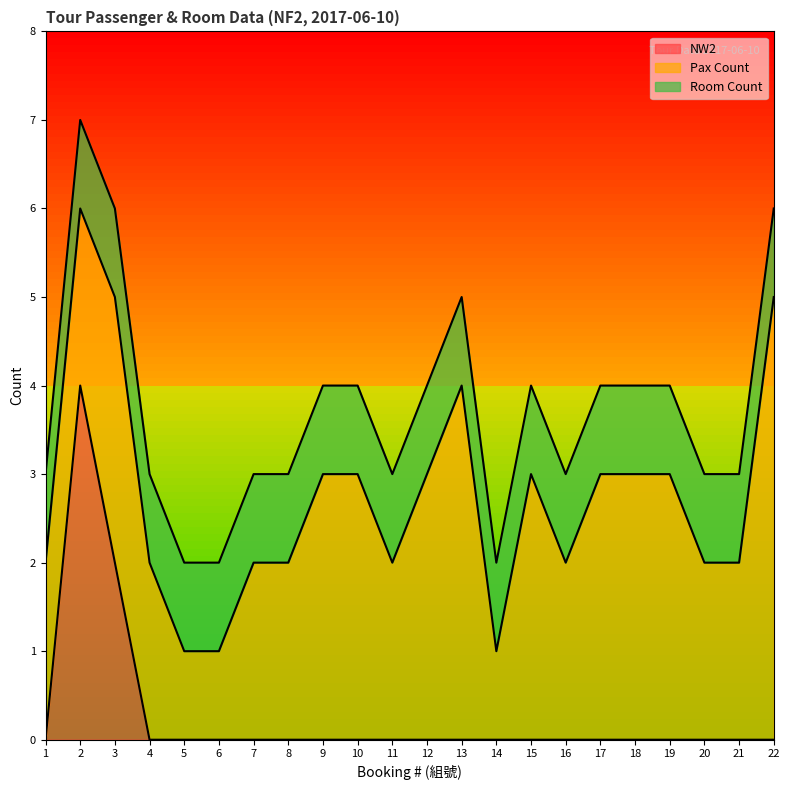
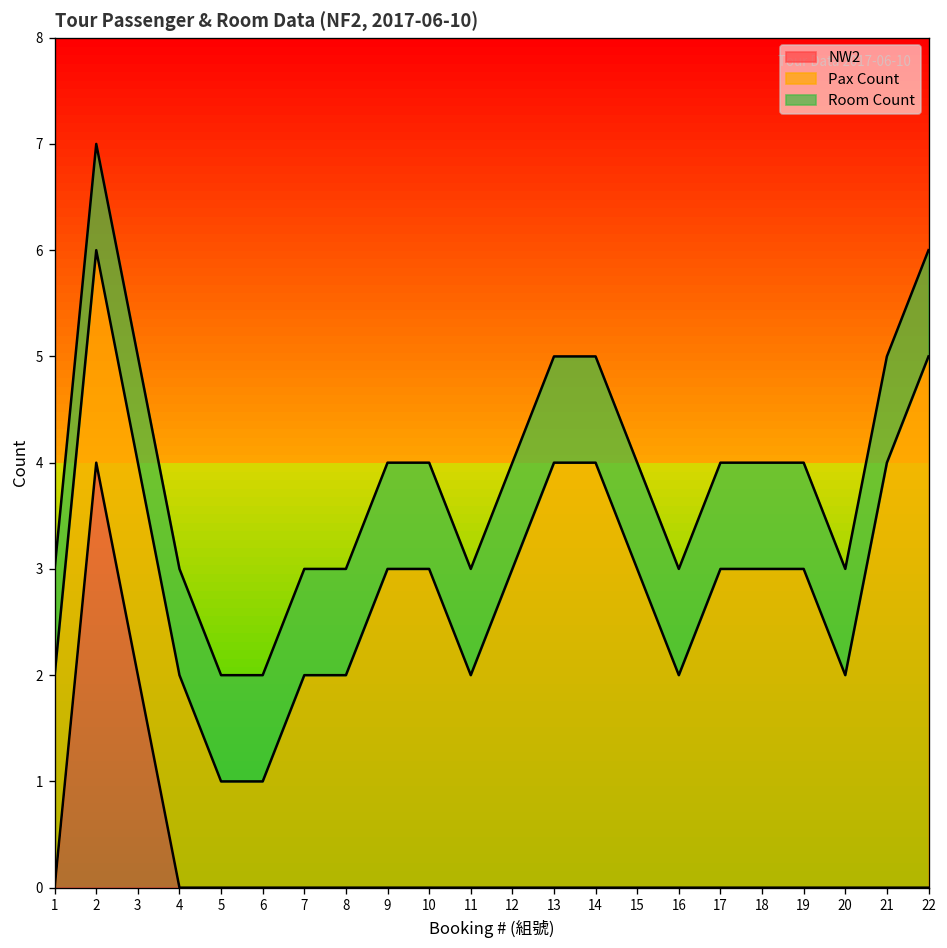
  {
    "NW2": {
      "1": 0,
      "2": 4,
      "3": 2,
      "4": 0,
      "5": 0,
      "6": 0,
      "7": 0,
      "8": 0,
      "9": 0,
      "10": 0,
      "11": 0,
      "12": 0,
      "13": 0,
      "14": 0,
      "15": 0,
      "16": 0,
      "17": 0,
      "18": 0,
      "19": 0,
      "20": 0,
      "21": 0,
      "22": 0
    },
    "Pax Count": {
      "1": 2,
      "2": 2,
-     "3": 3,
+     "3": 2,
      "4": 2,
      "5": 1,
      "6": 1,
      "7": 2,
      "8": 2,
      "9": 3,
      "10": 3,
      "11": 2,
      "12": 3,
      "13": 4,
-     "14": 1,
+     "14": 4,
      "15": 3,
      "16": 2,
      "17": 3,
      "18": 3,
      "19": 3,
      "20": 2,
-     "21": 2,
+     "21": 4,
      "22": 5
    },
    "Room Count": {
      "1": 1,
      "2": 1,
      "3": 1,
      "4": 1,
      "5": 1,
      "6": 1,
      "7": 1,
      "8": 1,
      "9": 1,
      "10": 1,
      "11": 1,
      "12": 1,
      "13": 1,
      "14": 1,
      "15": 1,
      "16": 1,
      "17": 1,
      "18": 1,
      "19": 1,
      "20": 1,
      "21": 1,
      "22": 1
    }
  }
